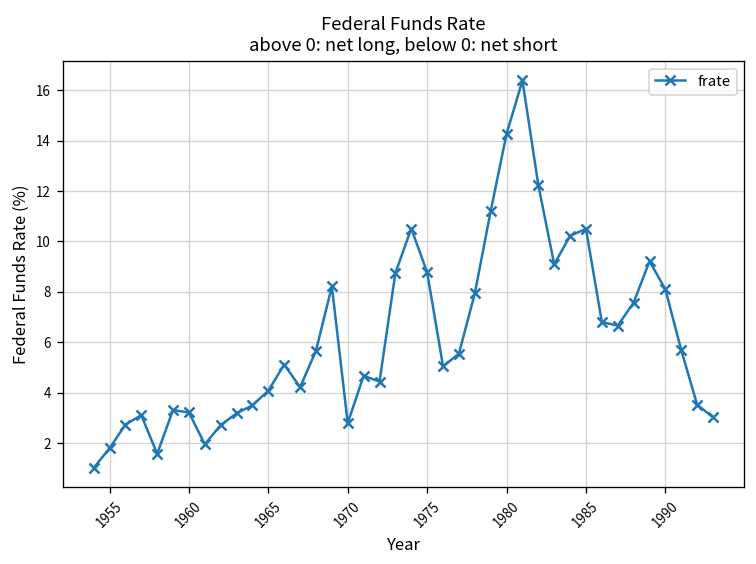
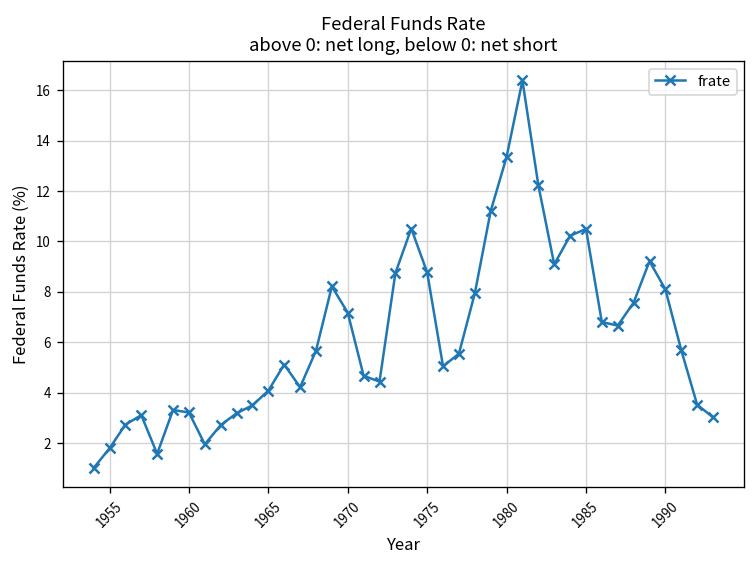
  {
    "1955": 1.8,
    "1960": 3.2,
    "1965": 4.1,
-   "1970": 2.8,
+   "1970": 7.2,
    "1975": 8.8,
-   "1980": 14.3,
+   "1980": 13.3,
    "1985": 10.5,
    "1990": 8.1
  }
